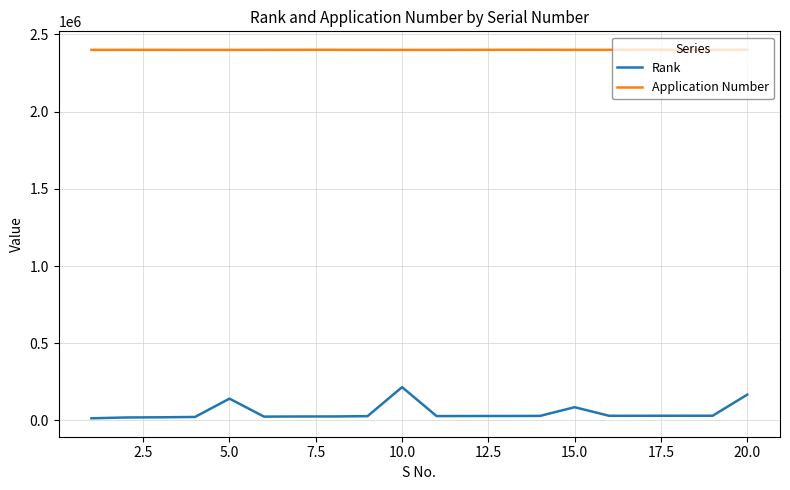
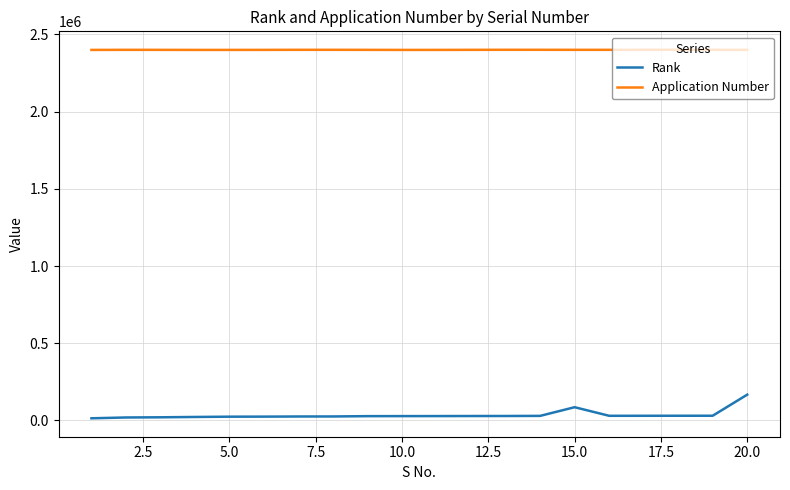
  {
    "Rank": {
-     "5.0": 140000,
-     "10.0": 220000,
+     "5.0": 20000,
+     "10.0": 30000,
      "15.0": 90000,
      "20.0": 170000
    },
    "Application Number": {
      "5.0": 2400000,
      "10.0": 2400000,
      "15.0": 2400000
    }
  }
